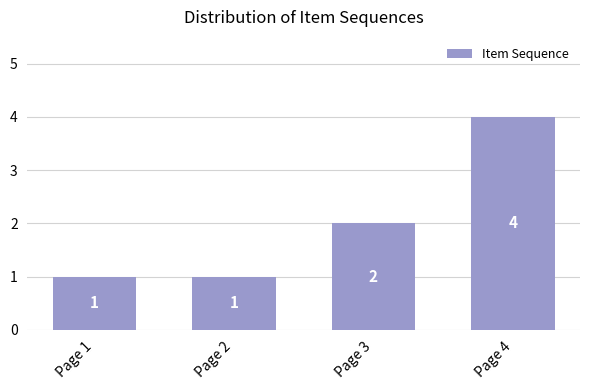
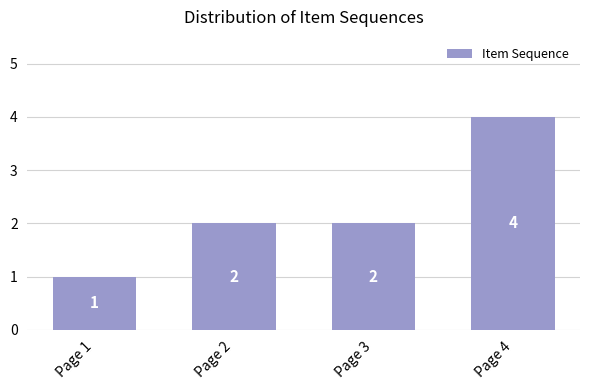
  {
    "Page 1": 1,
-   "Page 2": 1,
+   "Page 2": 2,
    "Page 3": 2,
    "Page 4": 4
  }
